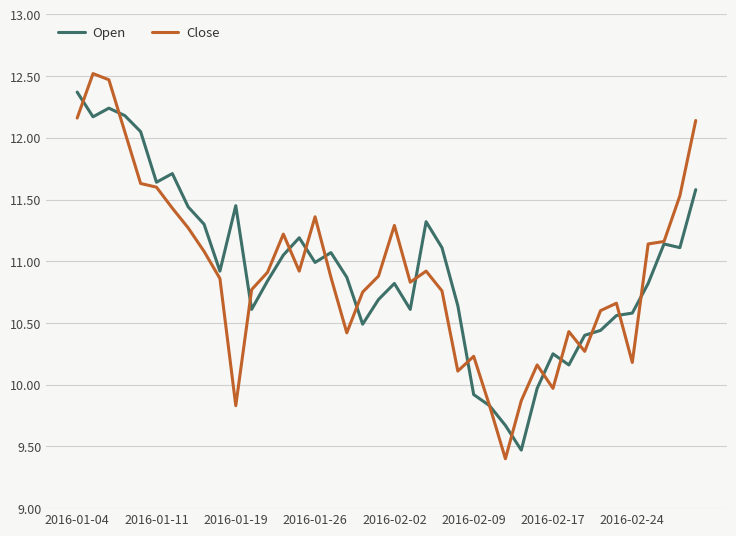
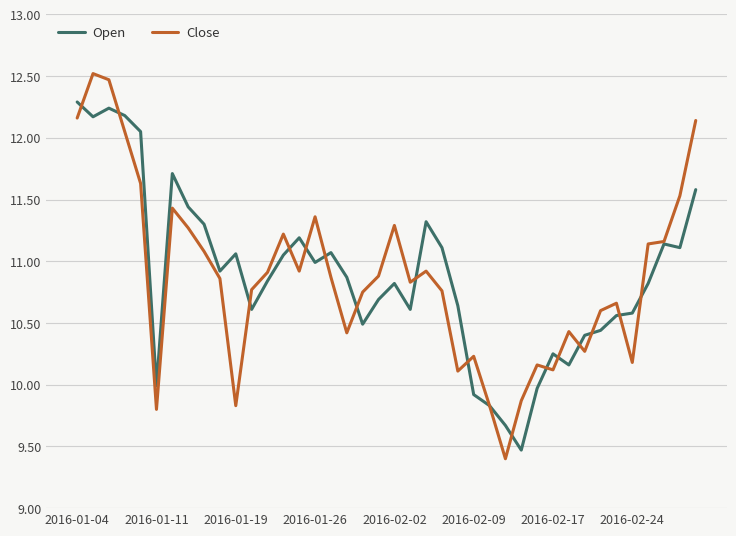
  {
    "Open": {
-     "2016-01-04": 12.37,
-     "2016-01-11": 11.64,
-     "2016-01-19": 11.45,
+     "2016-01-04": 12.29,
+     "2016-01-11": 9.99,
+     "2016-01-19": 11.06,
      "2016-01-26": 10.99,
      "2016-02-02": 10.82,
      "2016-02-09": 9.92,
      "2016-02-17": 10.25,
      "2016-02-24": 10.58
    },
    "Close": {
      "2016-01-04": 12.16,
-     "2016-01-11": 11.6,
+     "2016-01-11": 9.8,
      "2016-01-19": 9.83,
      "2016-01-26": 11.36,
      "2016-02-02": 11.29,
      "2016-02-09": 10.23,
-     "2016-02-17": 9.97,
+     "2016-02-17": 10.12,
      "2016-02-24": 10.18
    }
  }
